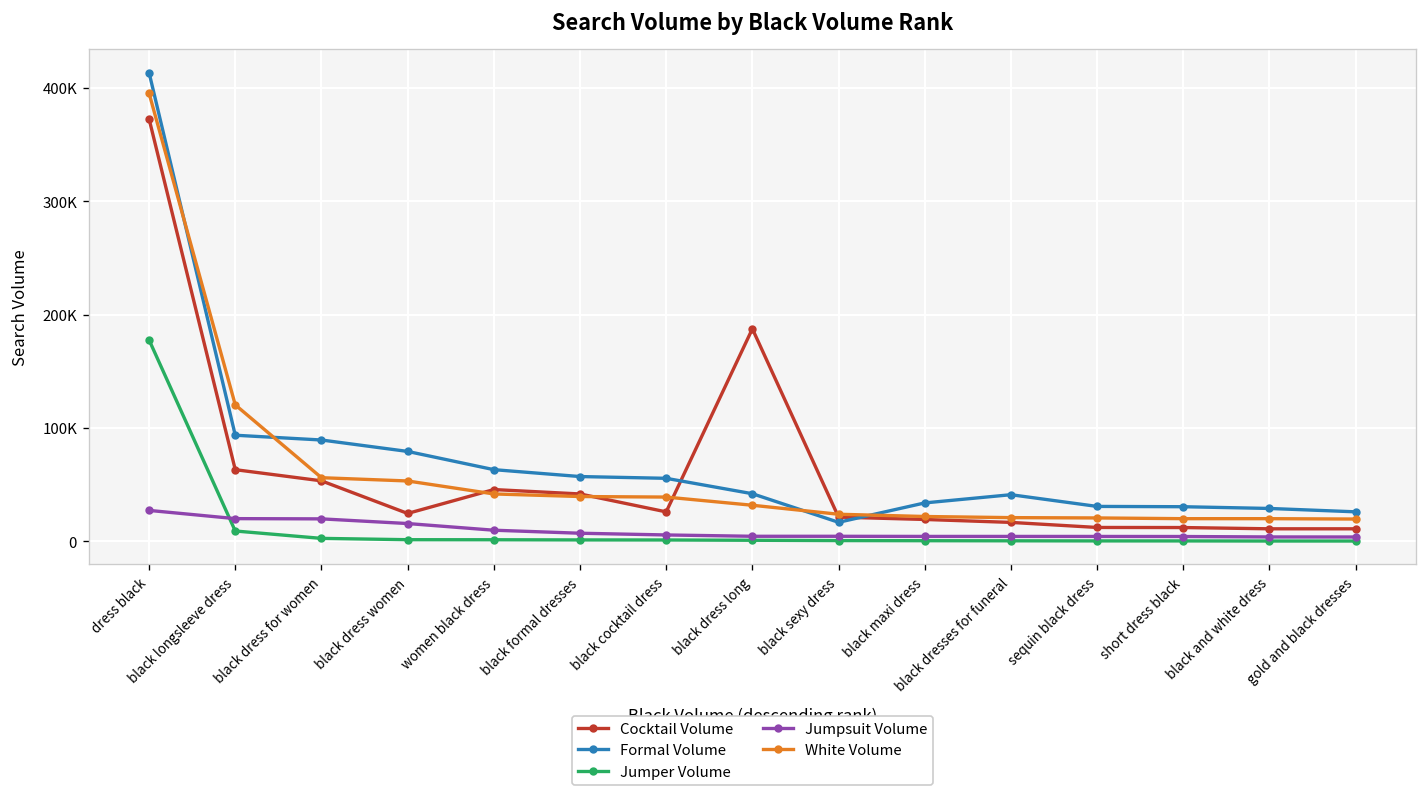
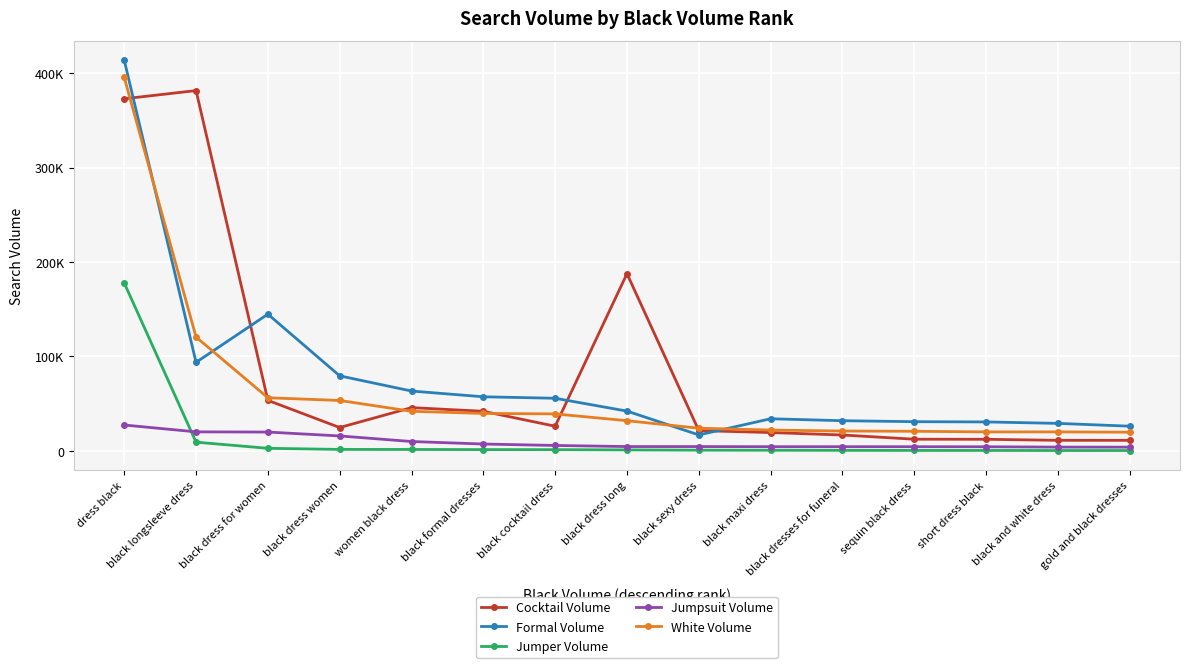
  {
    "Cocktail Volume": {
      "dress black": 370000,
-     "black longsleeve dress": 60000,
+     "black longsleeve dress": 380000,
      "black dress for women": 50000,
      "black dress women": 20000,
      "women black dress": 50000,
      "black cocktail dress": 30000,
      "black dress long": 190000,
      "black dresses for funeral": 20000,
      "sequin black dress": 10000,
      "short dress black": 10000,
      "black and white dress": 10000,
      "gold and black dresses": 10000
    },
    "Formal Volume": {
      "dress black": 410000,
      "black longsleeve dress": 90000,
-     "black dress for women": 90000,
+     "black dress for women": 140000,
      "black dress women": 80000,
      "women black dress": 60000,
      "black formal dresses": 60000,
      "black cocktail dress": 60000,
      "black dress long": 40000,
      "black sexy dress": 20000,
      "black maxi dress": 30000,
-     "black dresses for funeral": 40000,
+     "black dresses for funeral": 30000,
      "sequin black dress": 30000,
      "short dress black": 30000,
      "black and white dress": 30000,
      "gold and black dresses": 30000
    },
    "Jumper Volume": {
      "dress black": 180000,
      "black longsleeve dress": 10000,
      "black dress for women": 0,
      "black dress women": 0,
      "women black dress": 0,
      "black formal dresses": 0,
      "black cocktail dress": 0,
      "black dress long": 0,
      "black sexy dress": 0,
      "black maxi dress": 0,
      "black dresses for funeral": 0,
      "sequin black dress": 0,
      "short dress black": 0,
      "black and white dress": 0,
      "gold and black dresses": 0
    },
    "Jumpsuit Volume": {
      "dress black": 30000,
      "black longsleeve dress": 20000,
      "black dress for women": 20000,
      "black dress women": 20000,
      "women black dress": 10000,
      "black formal dresses": 10000,
      "black cocktail dress": 10000,
      "black dress long": 0,
      "black sexy dress": 0,
      "black maxi dress": 0,
      "black dresses for funeral": 0,
      "sequin black dress": 0,
      "short dress black": 0,
      "black and white dress": 0,
      "gold and black dresses": 0
    },
    "White Volume": {
      "dress black": 400000,
      "black longsleeve dress": 120000,
      "black dress for women": 60000,
      "black dress women": 50000,
      "women black dress": 40000,
      "black cocktail dress": 40000,
      "black dress long": 30000,
      "black dresses for funeral": 20000,
      "sequin black dress": 20000,
      "short dress black": 20000,
      "black and white dress": 20000,
      "gold and black dresses": 20000
    }
  }
